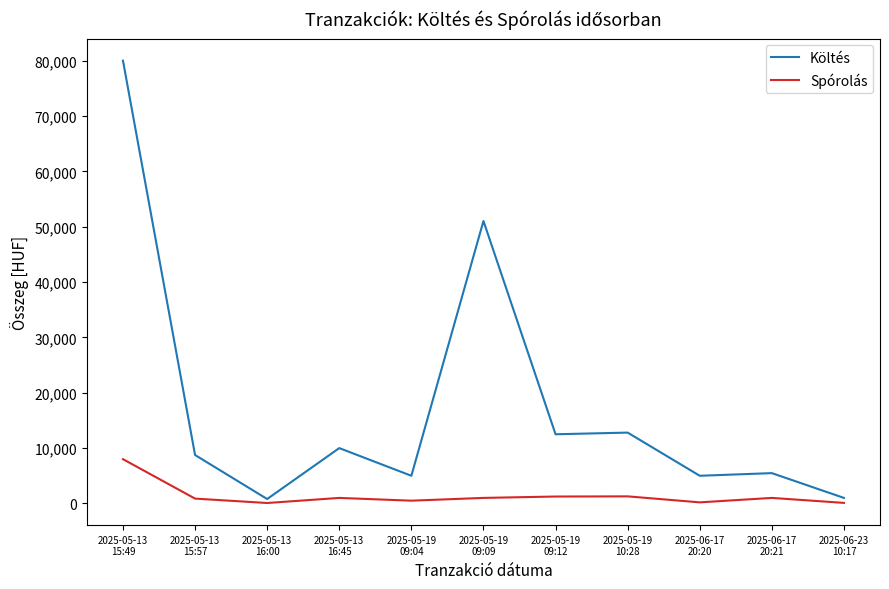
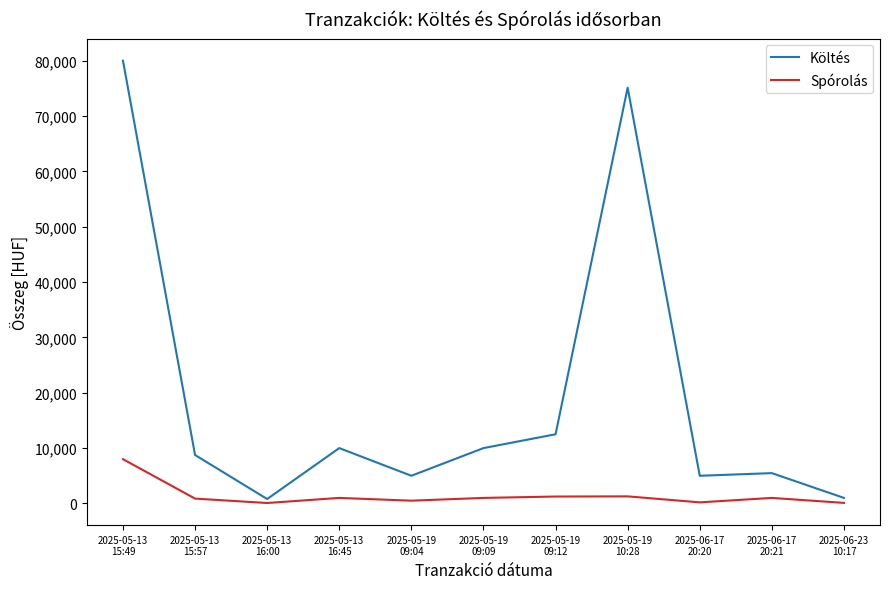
  {
    "Költés": {
      "2025-05-13 15:49": "80,000",
      "2025-05-13 15:57": "9,000",
      "2025-05-13 16:00": "1,000",
      "2025-05-13 16:45": "10,000",
      "2025-05-19 09:04": "5,000",
-     "2025-05-19 09:09": "51,000",
+     "2025-05-19 09:09": "10,000",
      "2025-05-19 09:12": "13,000",
-     "2025-05-19 10:28": "13,000",
+     "2025-05-19 10:28": "75,000",
      "2025-06-17 20:20": "5,000",
      "2025-06-17 20:21": "5,000",
      "2025-06-23 10:17": "1,000"
    },
    "Spórolás": {
      "2025-05-13 15:49": "8,000",
      "2025-05-13 15:57": "1,000",
      "2025-05-13 16:00": "0",
      "2025-05-13 16:45": "1,000",
      "2025-05-19 09:04": "1,000",
      "2025-05-19 09:09": "1,000",
      "2025-05-19 09:12": "1,000",
      "2025-05-19 10:28": "1,000",
      "2025-06-17 20:20": "0",
      "2025-06-17 20:21": "1,000",
      "2025-06-23 10:17": "0"
    }
  }
